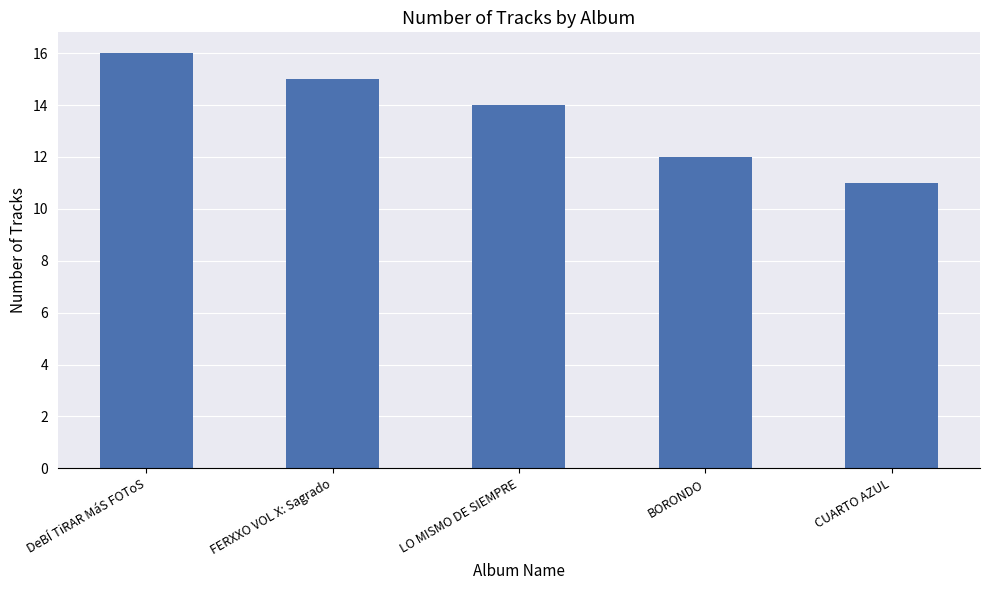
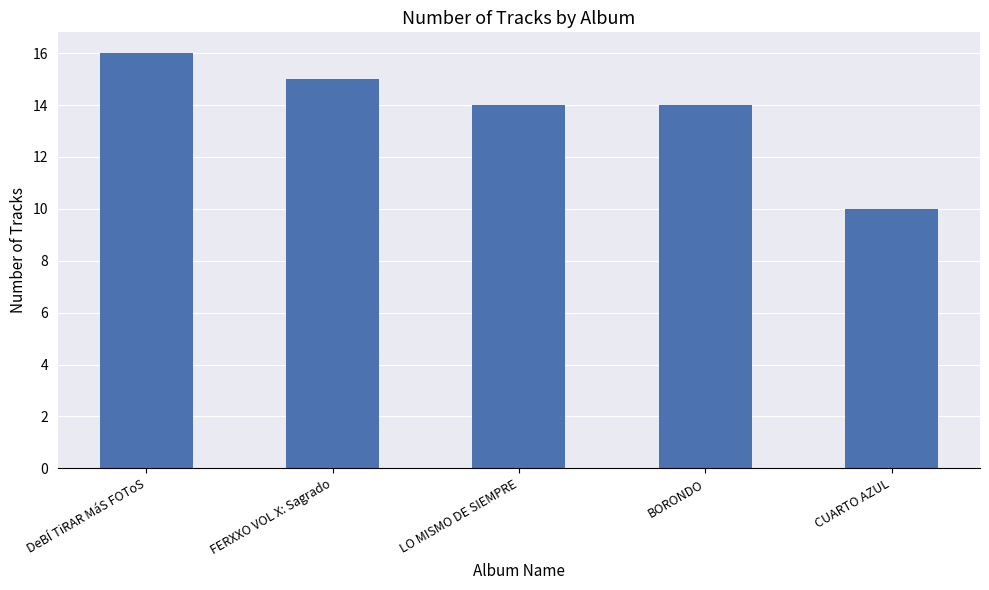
  {
    "DeBÍ TiRAR MáS FOToS": 16,
    "FERXXO VOL X: Sagrado": 15,
    "LO MISMO DE SIEMPRE": 14,
-   "BORONDO": 12,
-   "CUARTO AZUL": 11
+   "BORONDO": 14,
+   "CUARTO AZUL": 10
  }
